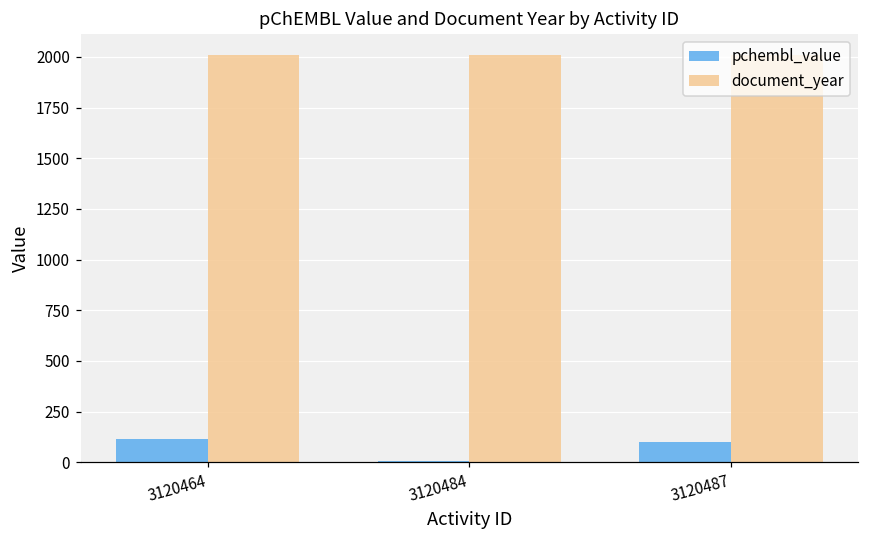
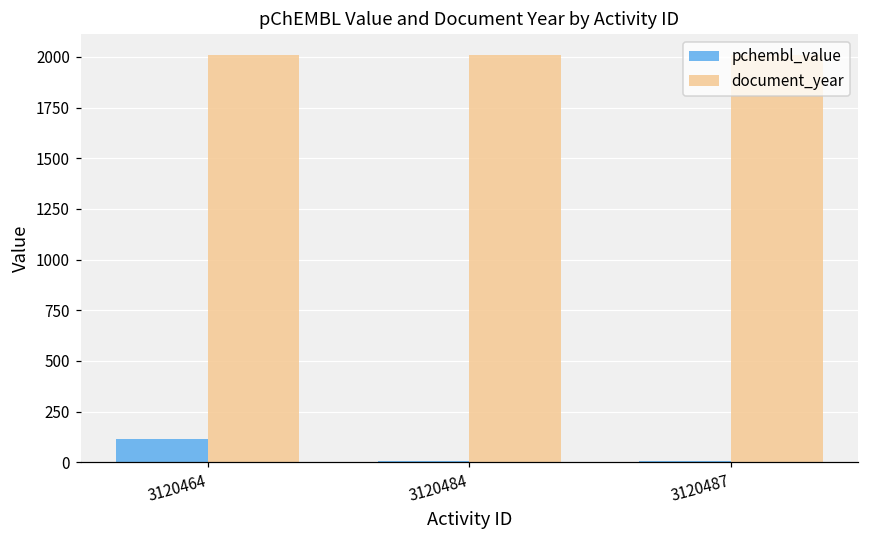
  {
    "pchembl_value": {
      "3120464": 110,
-     "3120487": 100
+     "3120487": 10
    },
    "document_year": {
      "3120464": 2010,
      "3120484": 2010
    }
  }
